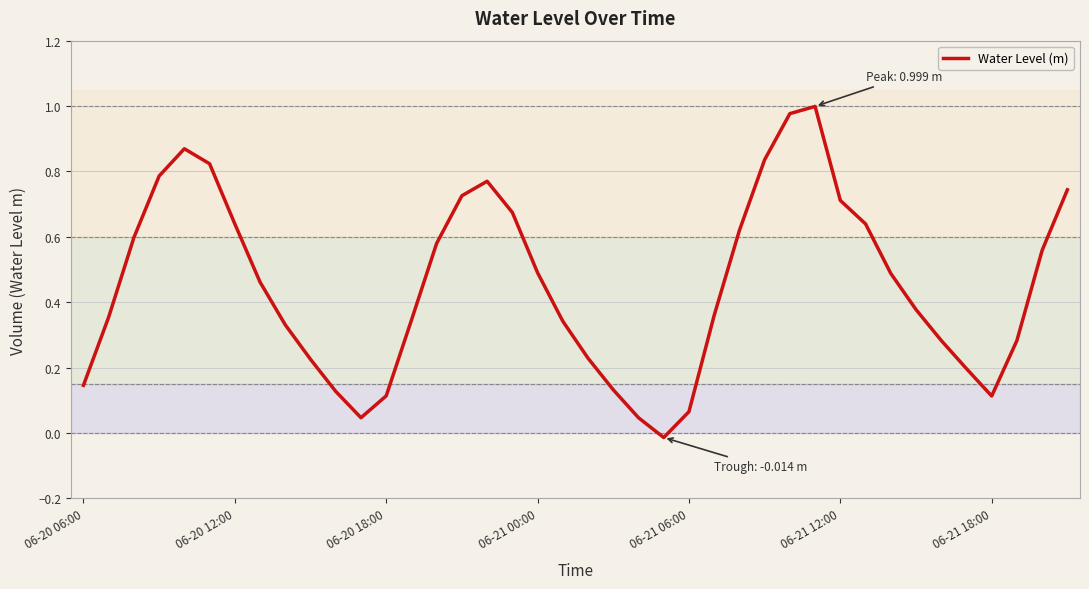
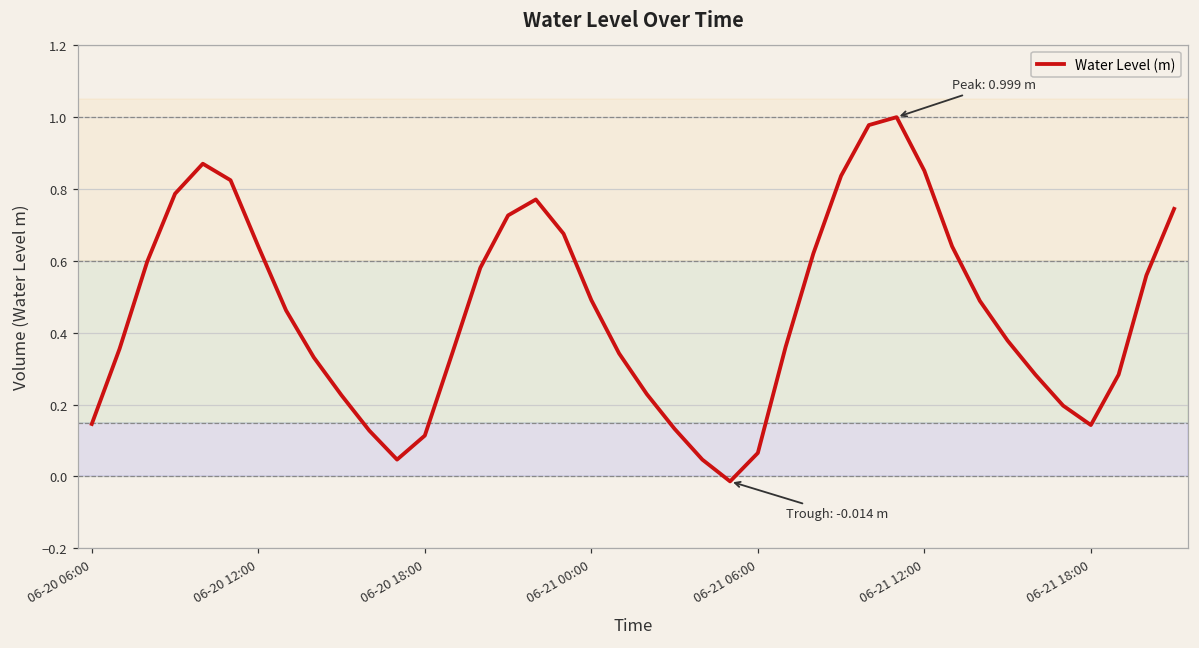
  {
    "06-20 06:00": 0.15,
    "06-20 12:00": 0.64,
    "06-20 18:00": 0.11,
    "06-21 00:00": 0.49,
    "06-21 06:00": 0.07,
-   "06-21 12:00": 0.71,
-   "06-21 18:00": 0.11
+   "06-21 12:00": 0.85,
+   "06-21 18:00": 0.14
  }
